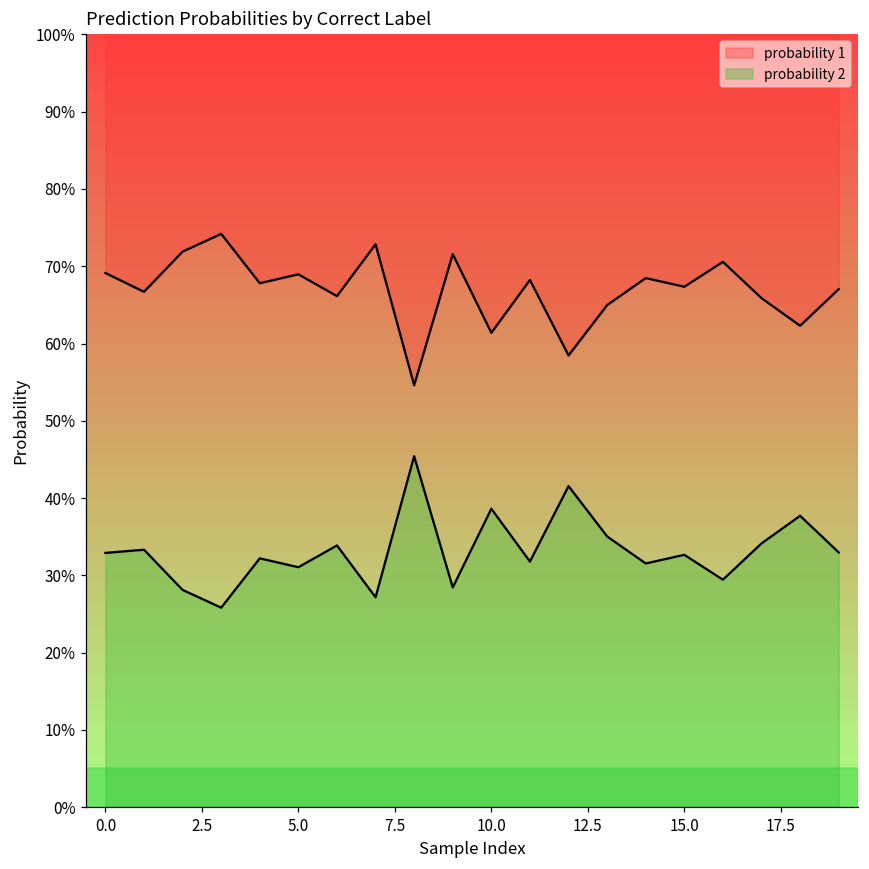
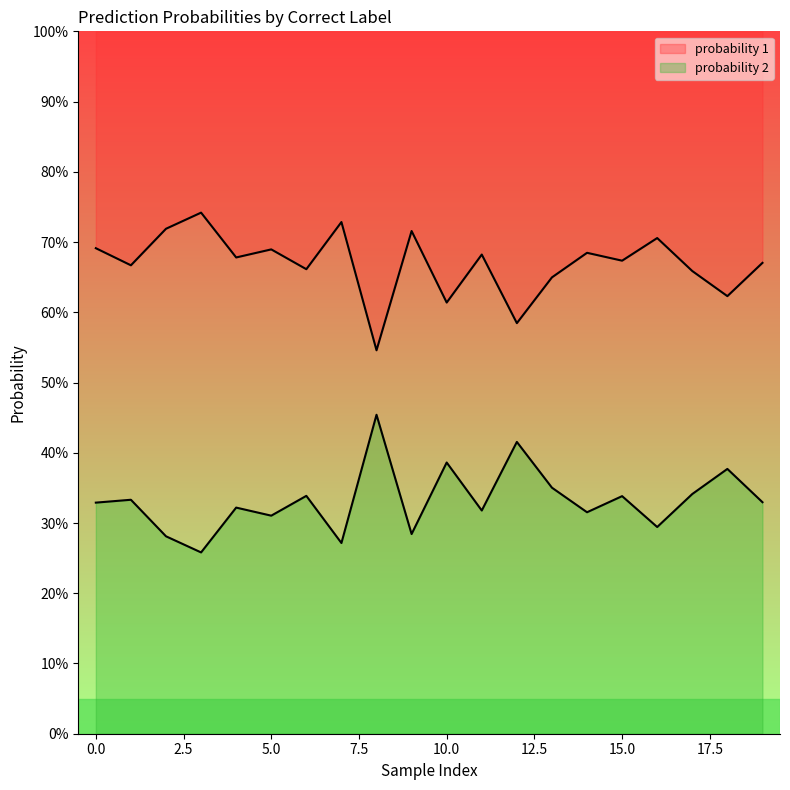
  {
    "probability 2": {
      "0.0": "33%",
      "5.0": "31%",
      "10.0": "39%",
-     "15.0": "33%"
+     "15.0": "34%"
    }
  }
